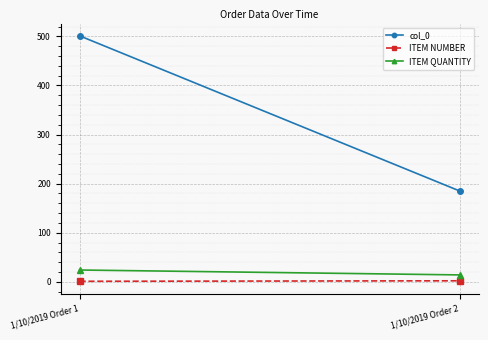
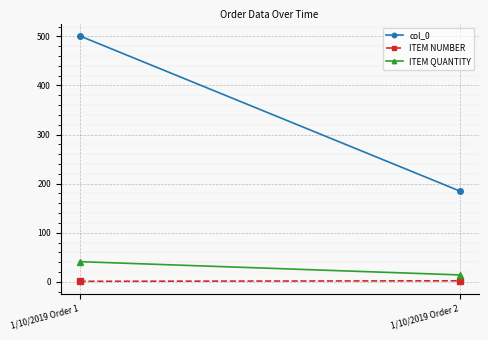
  {
    "col_0": {
      "1/10/2019 Order 1": 500,
      "1/10/2019 Order 2": 190
    },
    "ITEM NUMBER": {
      "1/10/2019 Order 1": 0,
      "1/10/2019 Order 2": 0
    },
    "ITEM QUANTITY": {
-     "1/10/2019 Order 1": 20,
+     "1/10/2019 Order 1": 40,
      "1/10/2019 Order 2": 10
    }
  }
